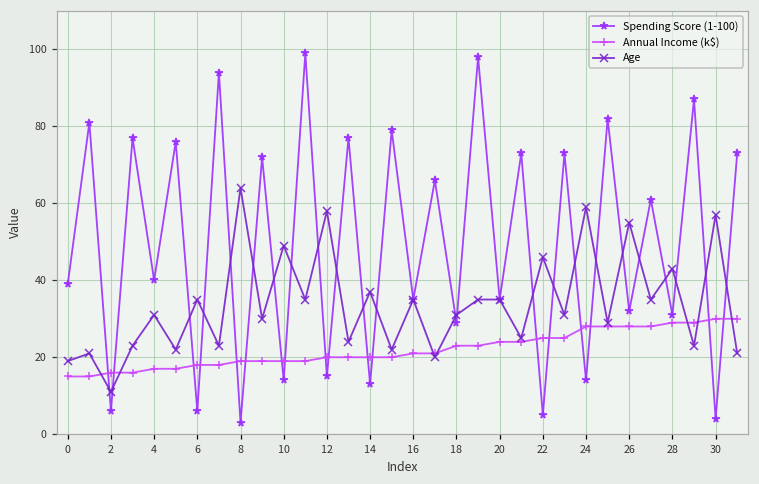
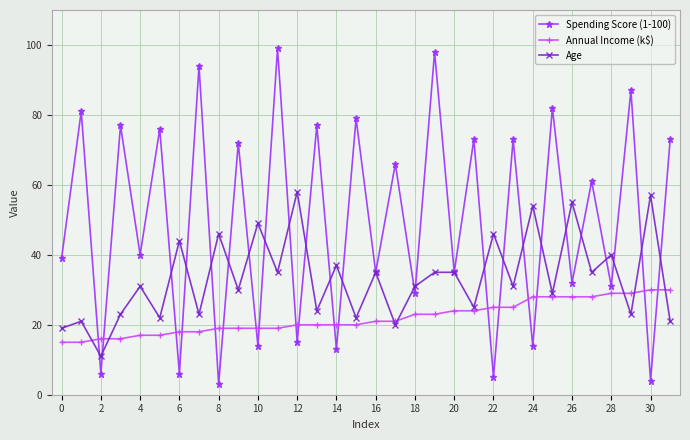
  {
    "Age": {
      "0": 19,
      "2": 11,
      "4": 31,
-     "6": 35,
-     "8": 64,
+     "6": 44,
+     "8": 46,
      "10": 49,
      "12": 58,
      "14": 37,
      "18": 31,
      "22": 46,
-     "24": 59,
+     "24": 54,
      "26": 55,
-     "28": 43,
+     "28": 40,
      "30": 57
    }
  }
